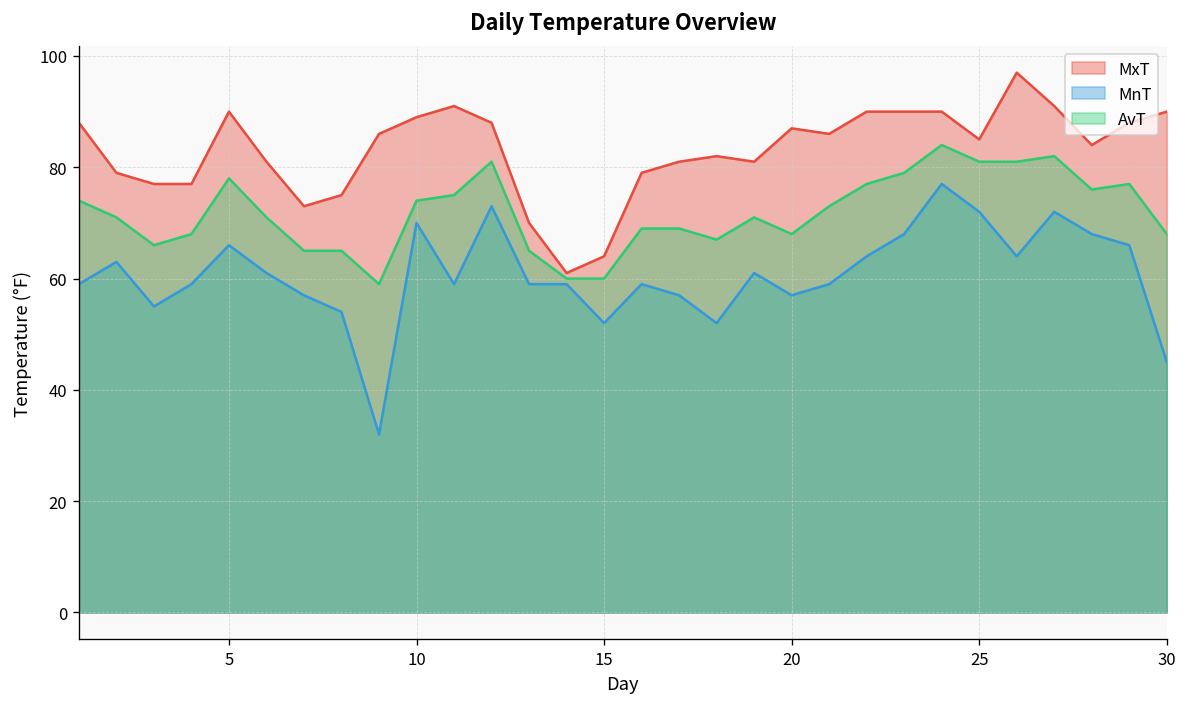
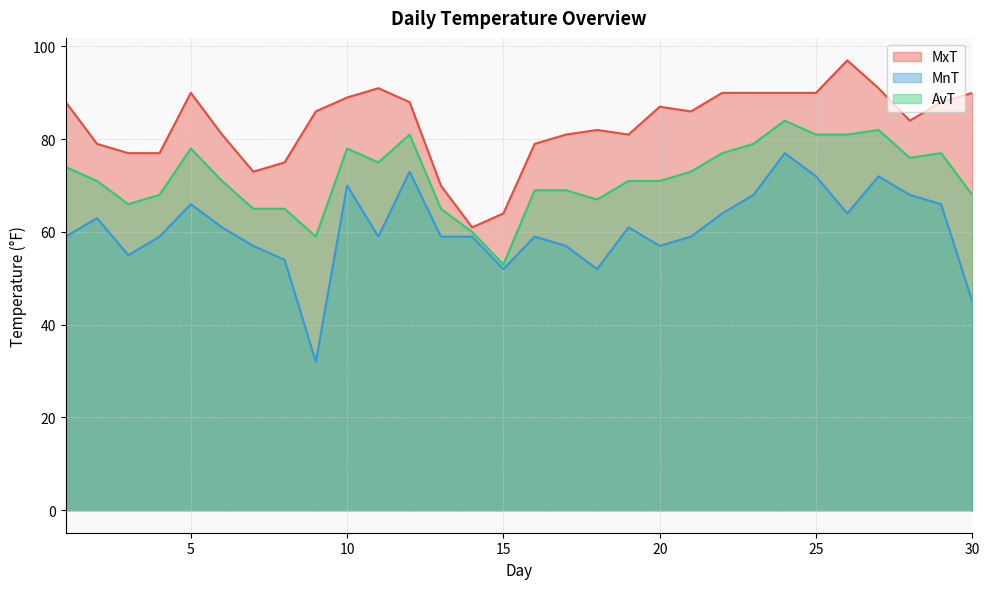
  {
    "MxT": {
      "5": 90,
      "10": 89,
      "15": 64,
      "20": 87,
-     "25": 85,
+     "25": 90,
      "30": 90
    },
    "MnT": {
      "5": 66,
      "10": 70,
      "15": 52,
      "20": 57,
      "25": 72,
      "30": 45
    },
    "AvT": {
      "5": 78,
-     "10": 74,
-     "15": 60,
-     "20": 68,
+     "10": 78,
+     "15": 53,
+     "20": 71,
      "25": 81,
      "30": 68
    }
  }
